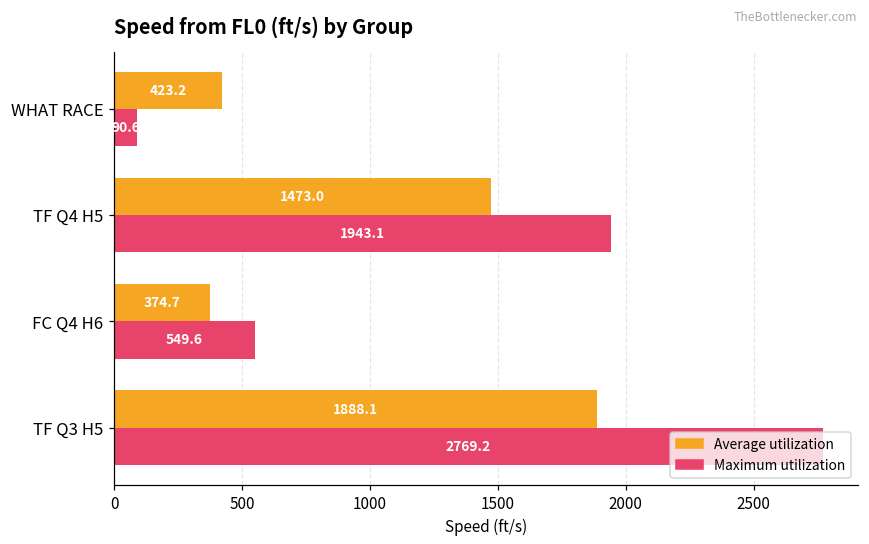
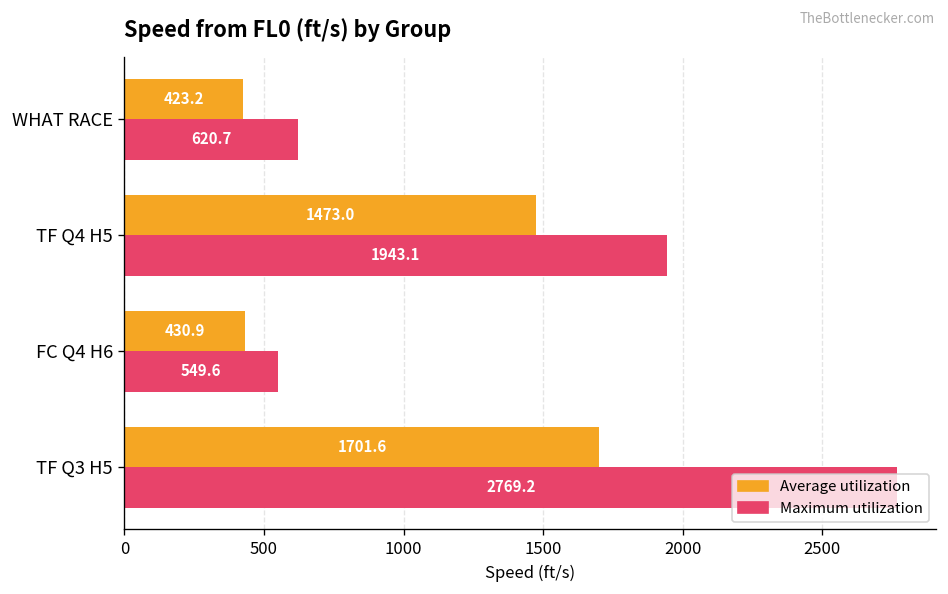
  {
    "Average utilization": {
      "WHAT RACE": 423.2,
      "TF Q4 H5": 1473.0,
-     "FC Q4 H6": 374.7,
-     "TF Q3 H5": 1888.1
+     "FC Q4 H6": 430.9,
+     "TF Q3 H5": 1701.6
    },
    "Maximum utilization": {
-     "WHAT RACE": 90.6,
+     "WHAT RACE": 620.7,
      "TF Q4 H5": 1943.1,
      "FC Q4 H6": 549.6
    }
  }
